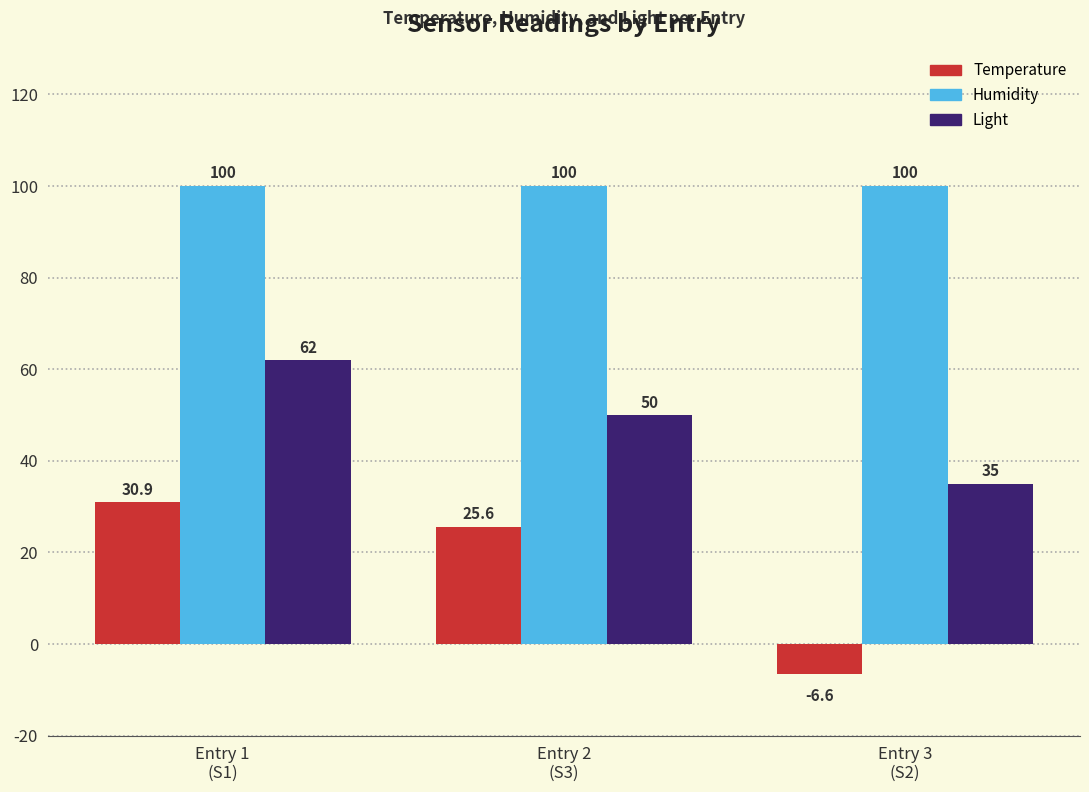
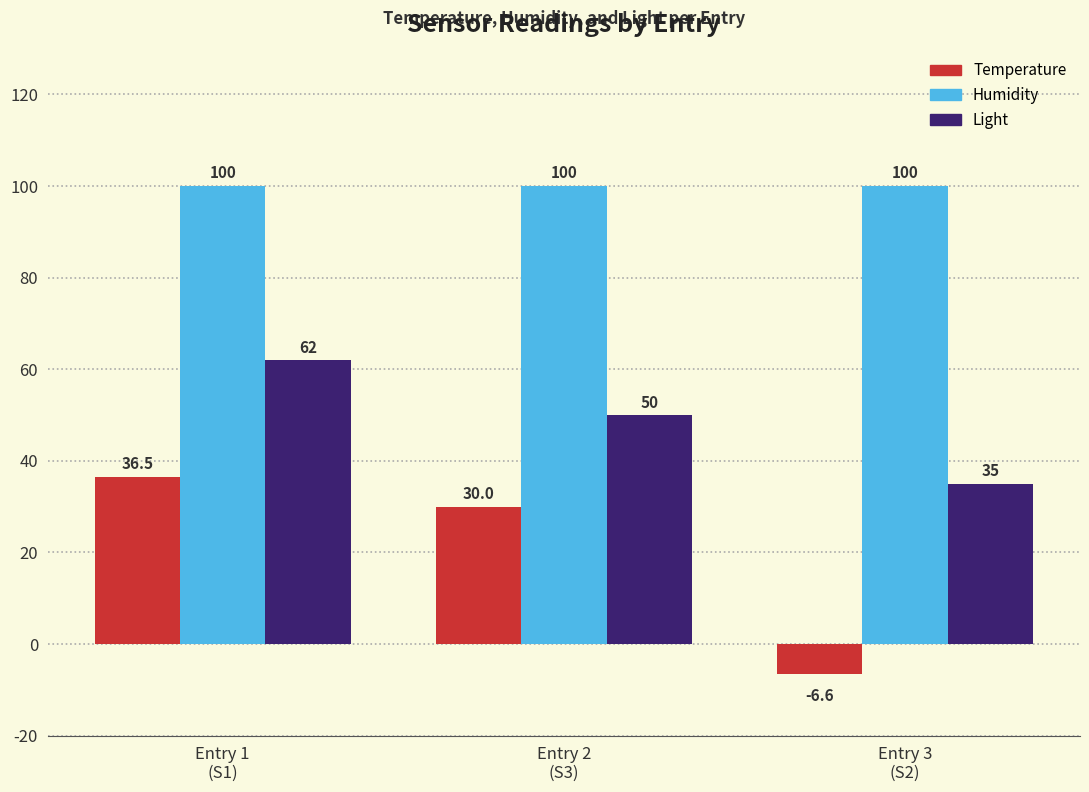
  {
    "Temperature": {
-     "Entry 1 (S1)": 30.9,
-     "Entry 2 (S3)": 25.6,
+     "Entry 1 (S1)": 36.5,
+     "Entry 2 (S3)": 30.0,
      "Entry 3 (S2)": -6.6
    },
    "Humidity": {
      "Entry 1 (S1)": 100,
      "Entry 2 (S3)": 100,
      "Entry 3 (S2)": 100
    },
    "Light": {
      "Entry 1 (S1)": 62,
      "Entry 2 (S3)": 50,
      "Entry 3 (S2)": 35
    }
  }
